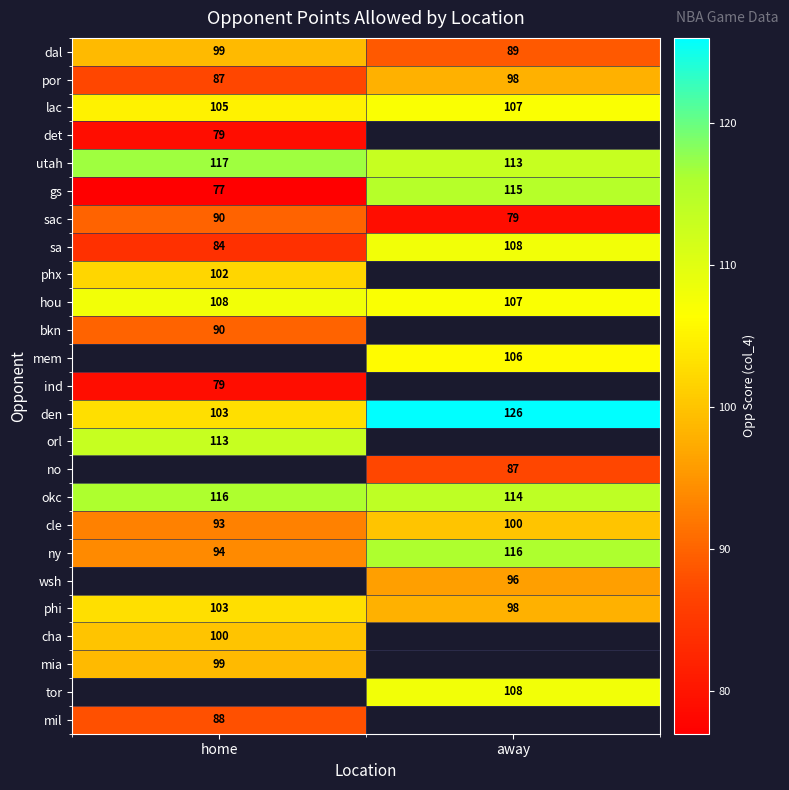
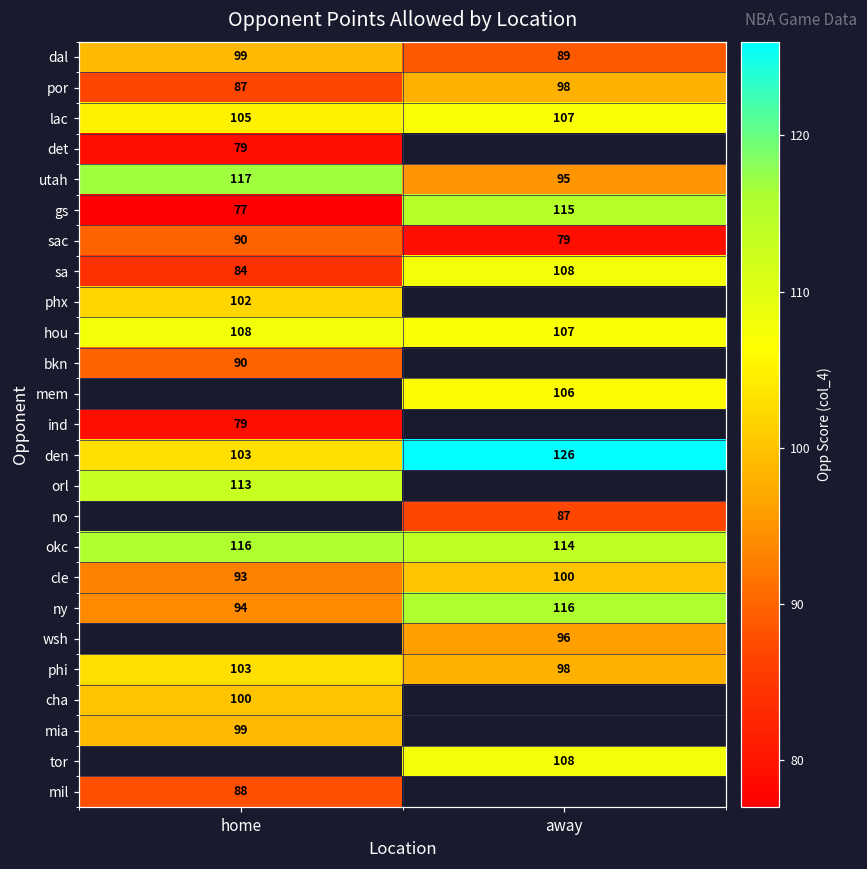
  {
    "dal": {
      "home": 99,
      "away": 89
    },
    "por": {
      "home": 87,
      "away": 98
    },
    "lac": {
      "home": 105,
      "away": 107
    },
    "det": {
      "home": 79
    },
    "utah": {
      "home": 117,
-     "away": 113
+     "away": 95
    },
    "gs": {
      "home": 77,
      "away": 115
    },
    "sac": {
      "home": 90,
      "away": 79
    },
    "sa": {
      "home": 84,
      "away": 108
    },
    "phx": {
      "home": 102
    },
    "hou": {
      "home": 108,
      "away": 107
    },
    "bkn": {
      "home": 90
    },
    "mem": {
      "away": 106
    },
    "ind": {
      "home": 79
    },
    "den": {
      "home": 103,
      "away": 126
    },
    "orl": {
      "home": 113
    },
    "no": {
      "away": 87
    },
    "okc": {
      "home": 116,
      "away": 114
    },
    "cle": {
      "home": 93,
      "away": 100
    },
    "ny": {
      "home": 94,
      "away": 116
    },
    "wsh": {
      "away": 96
    },
    "phi": {
      "home": 103,
      "away": 98
    },
    "cha": {
      "home": 100
    },
    "mia": {
      "home": 99
    },
    "tor": {
      "away": 108
    },
    "mil": {
      "home": 88
    }
  }
